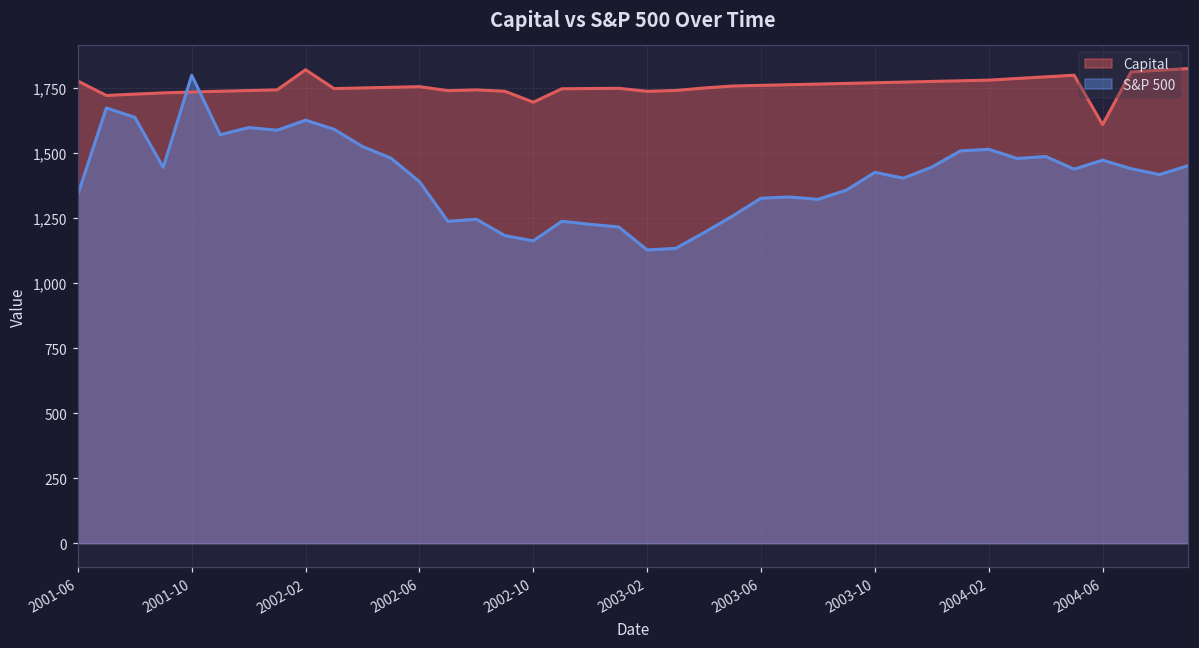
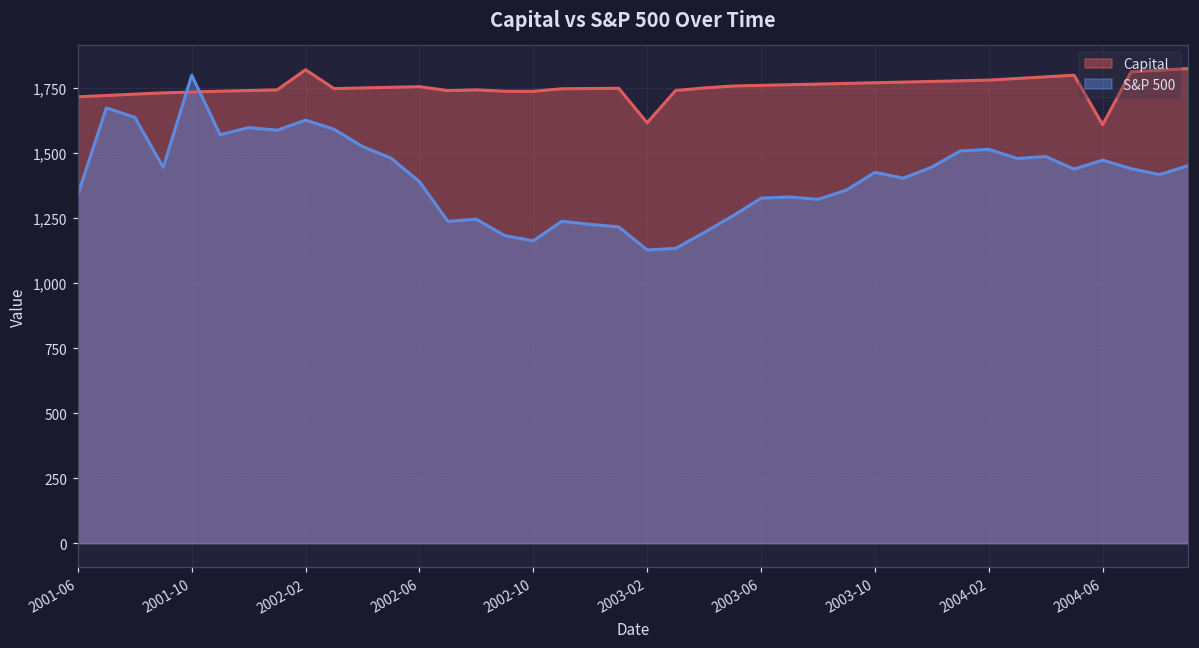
  {
    "Capital": {
-     "2001-06": "1,780",
+     "2001-06": "1,720",
      "2001-10": "1,730",
      "2002-02": "1,820",
      "2002-06": "1,750",
-     "2002-10": "1,690",
-     "2003-02": "1,740",
+     "2002-10": "1,740",
+     "2003-02": "1,620",
      "2003-06": "1,760",
      "2003-10": "1,770",
      "2004-02": "1,780",
      "2004-06": "1,610"
    },
    "S&P 500": {
      "2001-06": "1,340",
      "2001-10": "1,800",
      "2002-02": "1,630",
      "2002-06": "1,390",
      "2002-10": "1,160",
      "2003-02": "1,130",
      "2003-06": "1,330",
      "2003-10": "1,430",
      "2004-02": "1,510",
      "2004-06": "1,470"
    }
  }
